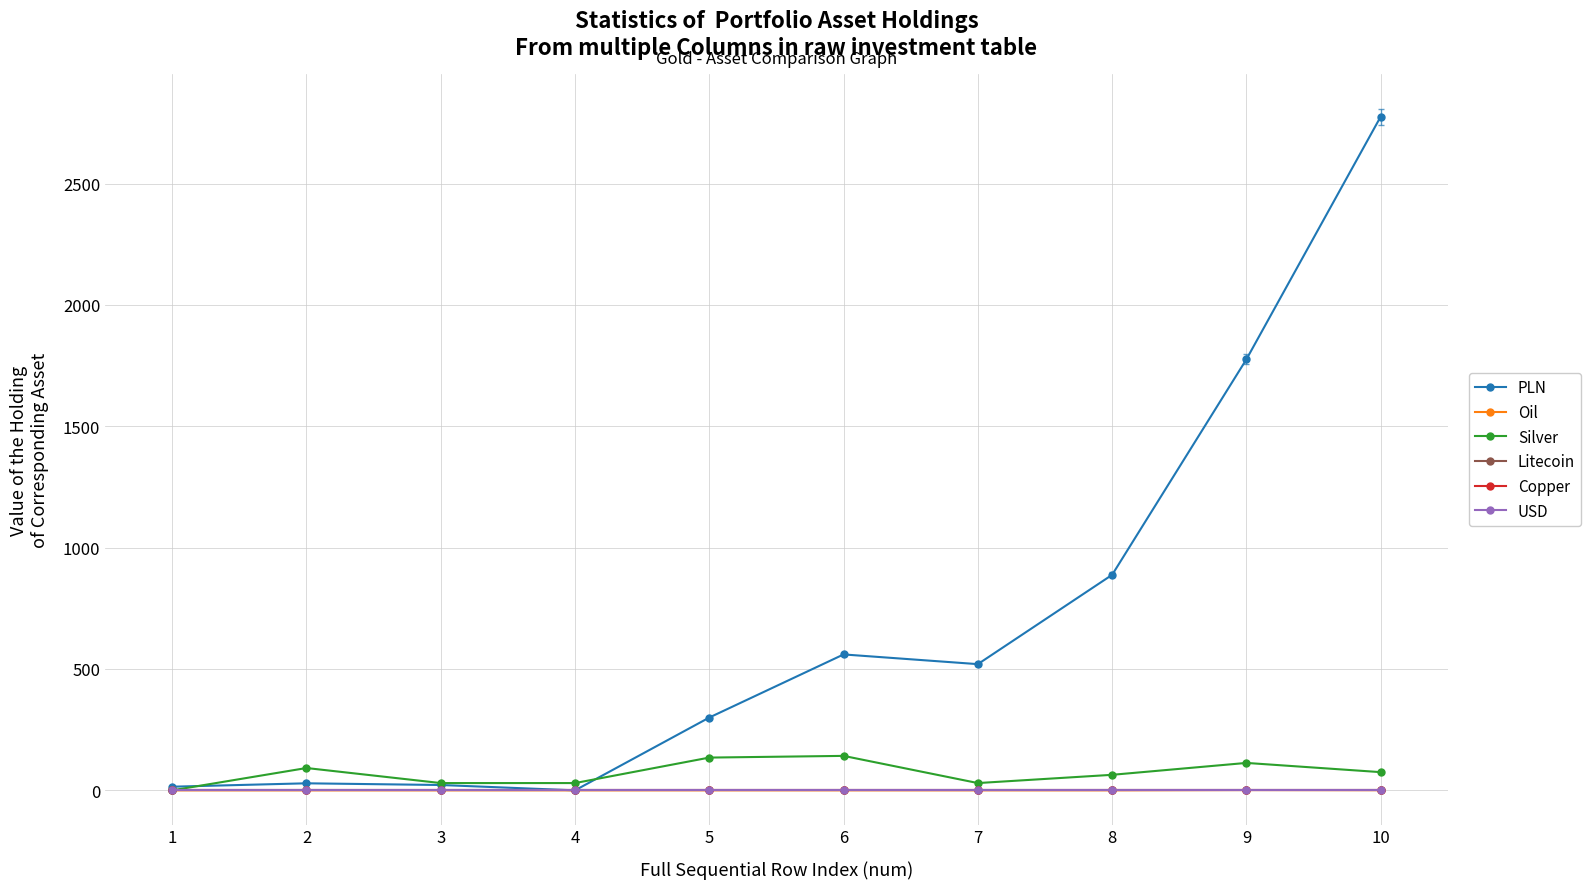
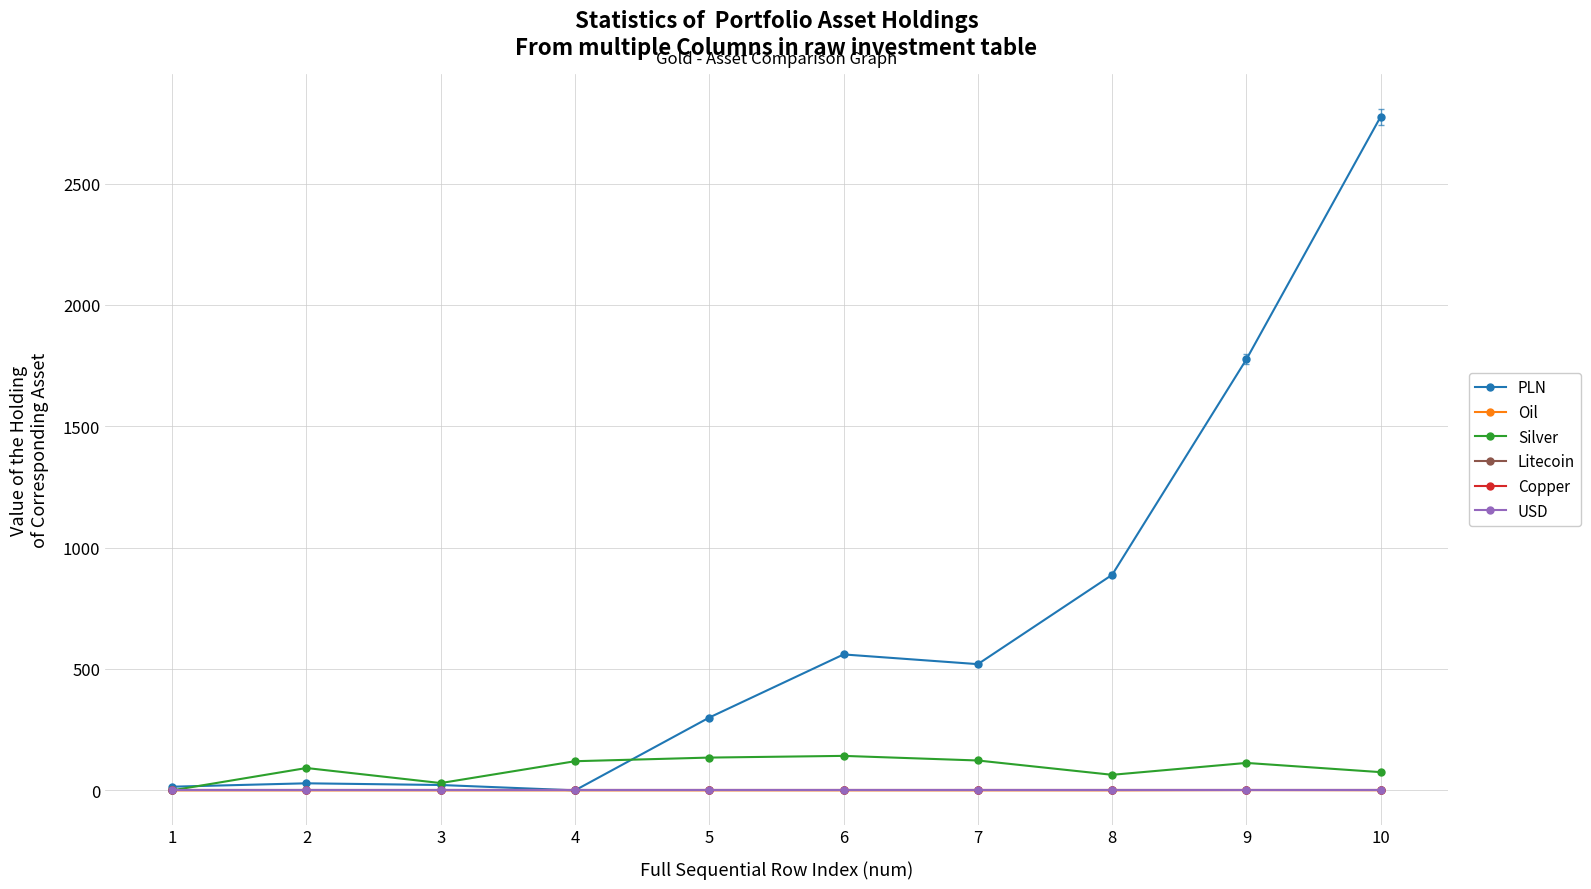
  {
    "Silver": {
-     "4": 30,
-     "7": 30
+     "4": 120,
+     "7": 120
    }
  }
